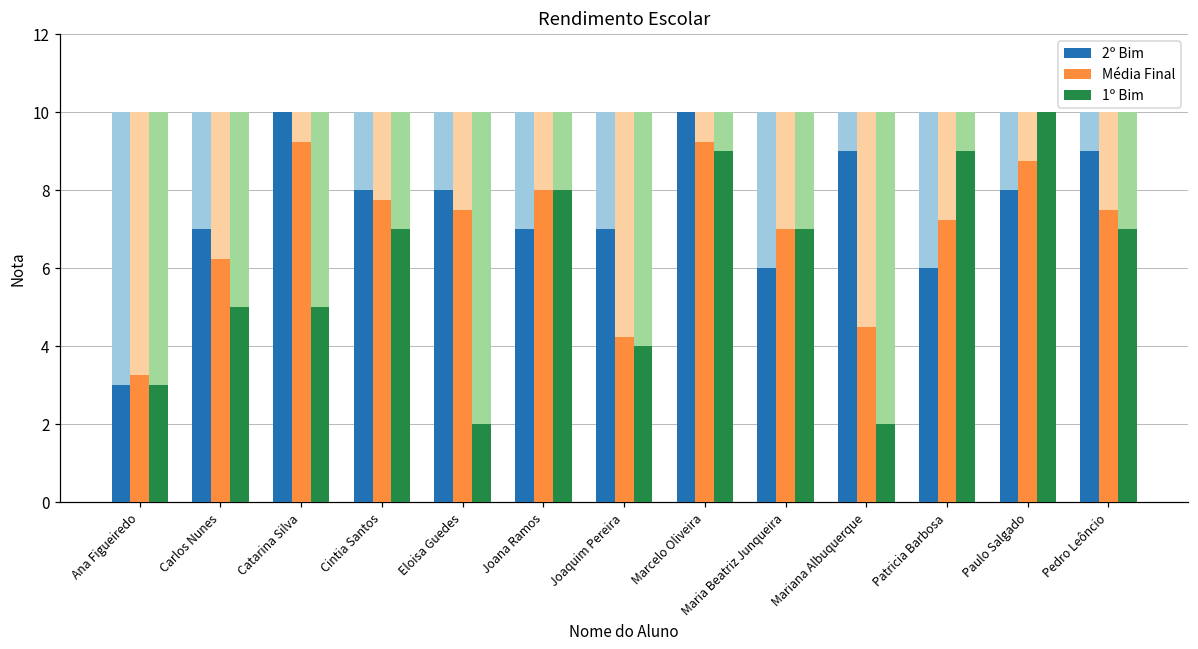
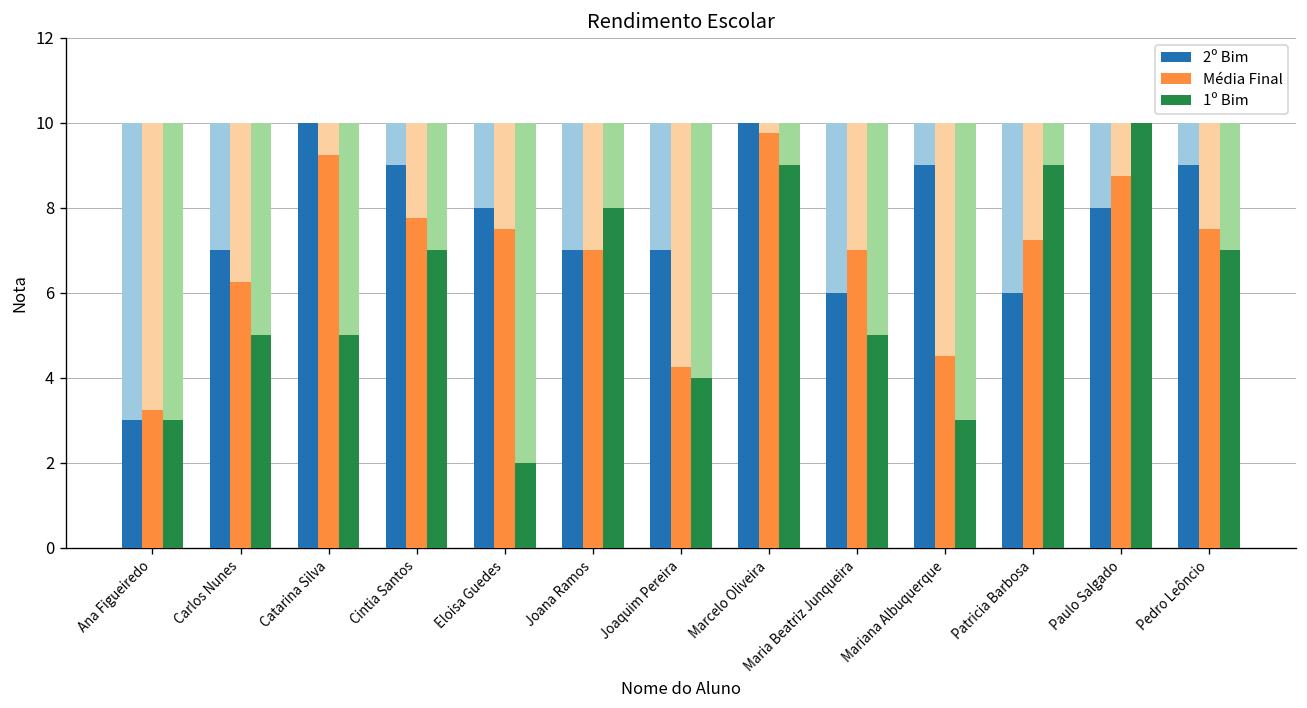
  {
    "2º Bim": {
      "Catarina Silva": 10,
-     "Cintia Santos": 8,
+     "Cintia Santos": 9,
      "Marcelo Oliveira": 10
    },
    "Média Final": {
-     "Joana Ramos": 8,
-     "Marcelo Oliveira": 9.3
+     "Joana Ramos": 7,
+     "Marcelo Oliveira": 9.8
    },
    "1º Bim": {
-     "Maria Beatriz Junqueira": 7,
-     "Mariana Albuquerque": 2,
+     "Maria Beatriz Junqueira": 5,
+     "Mariana Albuquerque": 3,
      "Paulo Salgado": 10
    }
  }
